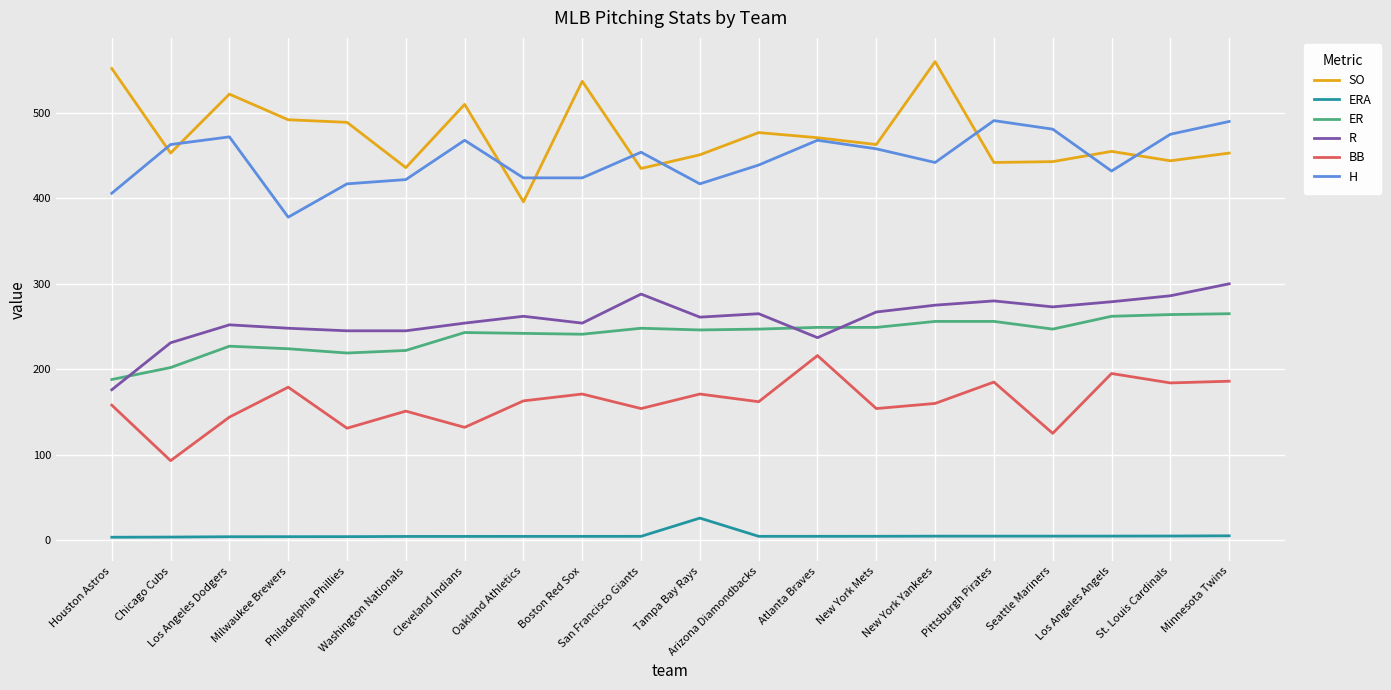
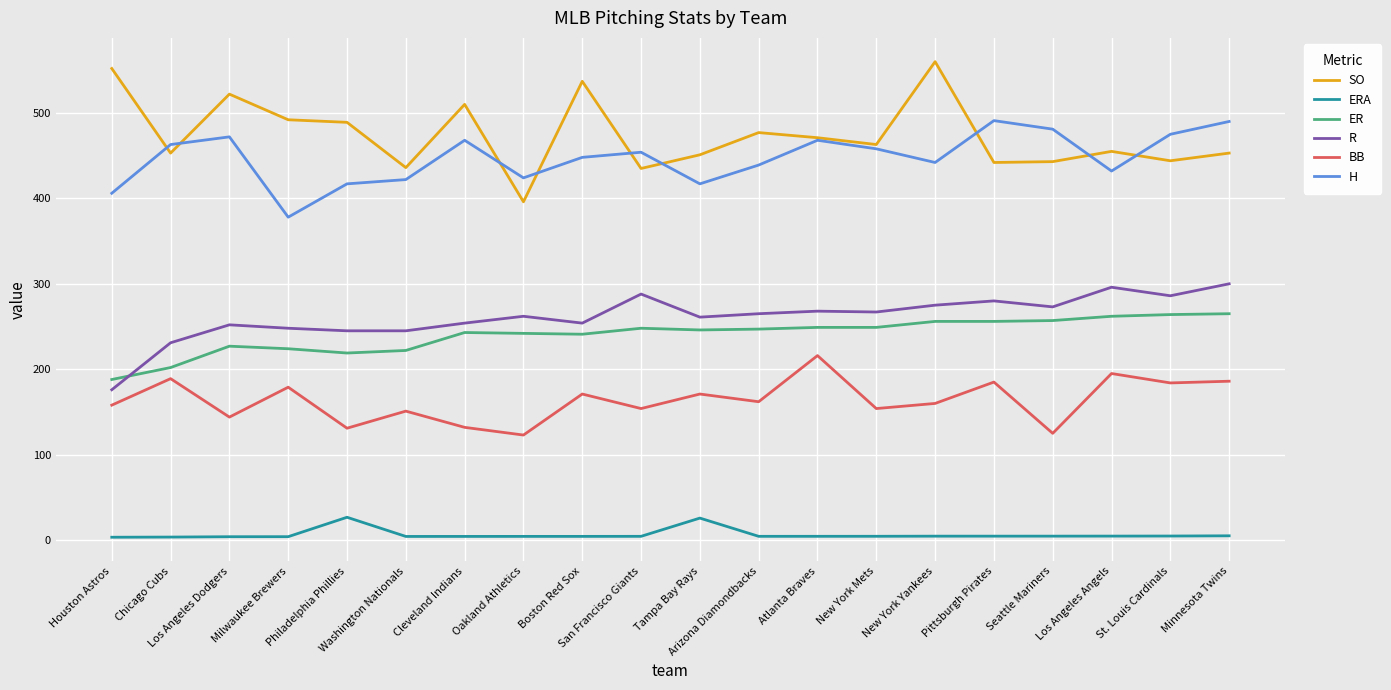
  {
    "SO": {
      "Houston Astros": 550,
      "Chicago Cubs": 450,
      "Los Angeles Dodgers": 520,
      "Milwaukee Brewers": 490,
      "Philadelphia Phillies": 490,
      "Washington Nationals": 440,
      "Cleveland Indians": 510,
      "Oakland Athletics": 400,
      "Boston Red Sox": 540,
      "San Francisco Giants": 440,
      "Tampa Bay Rays": 450,
      "Arizona Diamondbacks": 480,
      "Atlanta Braves": 470,
      "New York Mets": 460,
      "New York Yankees": 560,
      "Pittsburgh Pirates": 440,
      "Seattle Mariners": 440,
      "Los Angeles Angels": 460,
      "St. Louis Cardinals": 440,
      "Minnesota Twins": 450
    },
    "ERA": {
      "Houston Astros": 0,
      "Chicago Cubs": 0,
      "Los Angeles Dodgers": 0,
      "Milwaukee Brewers": 0,
-     "Philadelphia Phillies": 0,
+     "Philadelphia Phillies": 30,
      "Washington Nationals": 0,
      "Cleveland Indians": 0,
      "Oakland Athletics": 0,
      "Boston Red Sox": 0,
      "San Francisco Giants": 0,
      "Tampa Bay Rays": 30,
      "Arizona Diamondbacks": 0,
      "Atlanta Braves": 0,
      "New York Mets": 0,
      "New York Yankees": 0,
      "Pittsburgh Pirates": 0,
      "Seattle Mariners": 0,
      "Los Angeles Angels": 0,
      "St. Louis Cardinals": 0,
      "Minnesota Twins": 10
    },
    "ER": {
      "Houston Astros": 190,
      "Chicago Cubs": 200,
      "Los Angeles Dodgers": 230,
      "Milwaukee Brewers": 220,
      "Philadelphia Phillies": 220,
      "Washington Nationals": 220,
      "Cleveland Indians": 240,
      "Oakland Athletics": 240,
      "Boston Red Sox": 240,
      "San Francisco Giants": 250,
      "Tampa Bay Rays": 250,
      "Arizona Diamondbacks": 250,
      "Atlanta Braves": 250,
      "New York Mets": 250,
      "New York Yankees": 260,
      "Pittsburgh Pirates": 260,
-     "Seattle Mariners": 250,
+     "Seattle Mariners": 260,
      "Los Angeles Angels": 260,
      "St. Louis Cardinals": 260,
      "Minnesota Twins": 270
    },
    "R": {
      "Houston Astros": 180,
      "Chicago Cubs": 230,
      "Los Angeles Dodgers": 250,
      "Milwaukee Brewers": 250,
      "Philadelphia Phillies": 250,
      "Washington Nationals": 250,
      "Cleveland Indians": 250,
      "Oakland Athletics": 260,
      "Boston Red Sox": 250,
      "San Francisco Giants": 290,
      "Tampa Bay Rays": 260,
      "Arizona Diamondbacks": 270,
-     "Atlanta Braves": 240,
+     "Atlanta Braves": 270,
      "New York Mets": 270,
      "New York Yankees": 280,
      "Pittsburgh Pirates": 280,
      "Seattle Mariners": 270,
-     "Los Angeles Angels": 280,
+     "Los Angeles Angels": 300,
      "St. Louis Cardinals": 290,
      "Minnesota Twins": 300
    },
    "BB": {
      "Houston Astros": 160,
-     "Chicago Cubs": 90,
+     "Chicago Cubs": 190,
      "Los Angeles Dodgers": 140,
      "Milwaukee Brewers": 180,
      "Philadelphia Phillies": 130,
      "Washington Nationals": 150,
      "Cleveland Indians": 130,
-     "Oakland Athletics": 160,
+     "Oakland Athletics": 120,
      "Boston Red Sox": 170,
      "San Francisco Giants": 150,
      "Tampa Bay Rays": 170,
      "Arizona Diamondbacks": 160,
      "Atlanta Braves": 220,
      "New York Mets": 150,
      "New York Yankees": 160,
      "Pittsburgh Pirates": 190,
      "Seattle Mariners": 130,
      "Los Angeles Angels": 200,
      "St. Louis Cardinals": 180,
      "Minnesota Twins": 190
    },
    "H": {
      "Houston Astros": 410,
      "Chicago Cubs": 460,
      "Los Angeles Dodgers": 470,
      "Milwaukee Brewers": 380,
      "Philadelphia Phillies": 420,
      "Washington Nationals": 420,
      "Cleveland Indians": 470,
      "Oakland Athletics": 420,
-     "Boston Red Sox": 420,
+     "Boston Red Sox": 450,
      "San Francisco Giants": 450,
      "Tampa Bay Rays": 420,
      "Arizona Diamondbacks": 440,
      "Atlanta Braves": 470,
      "New York Mets": 460,
      "New York Yankees": 440,
      "Pittsburgh Pirates": 490,
      "Seattle Mariners": 480,
      "Los Angeles Angels": 430,
      "St. Louis Cardinals": 480,
      "Minnesota Twins": 490
    }
  }
